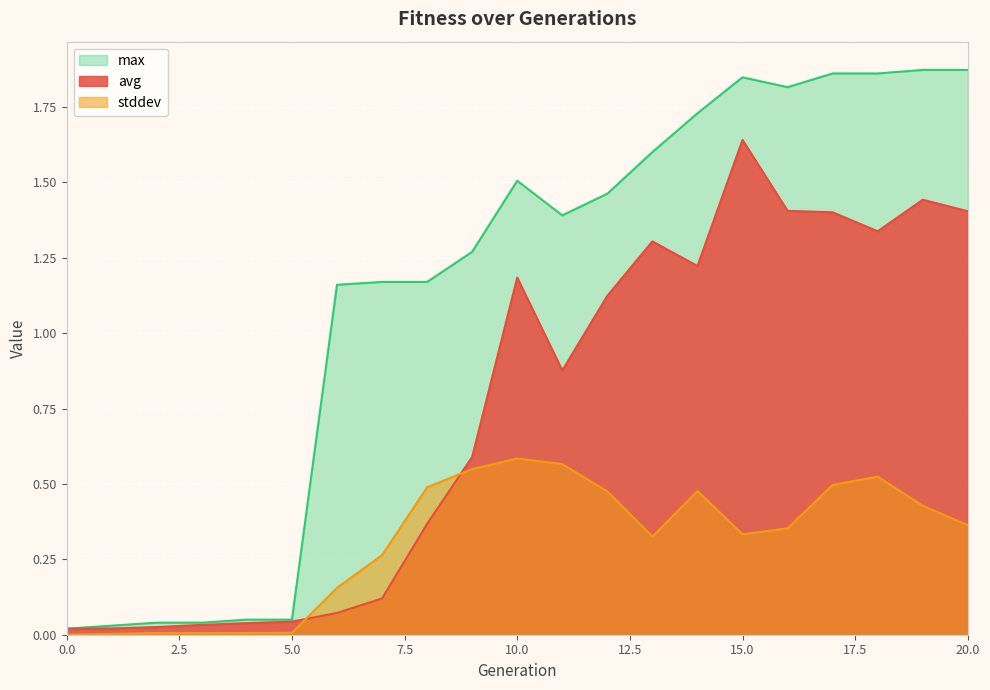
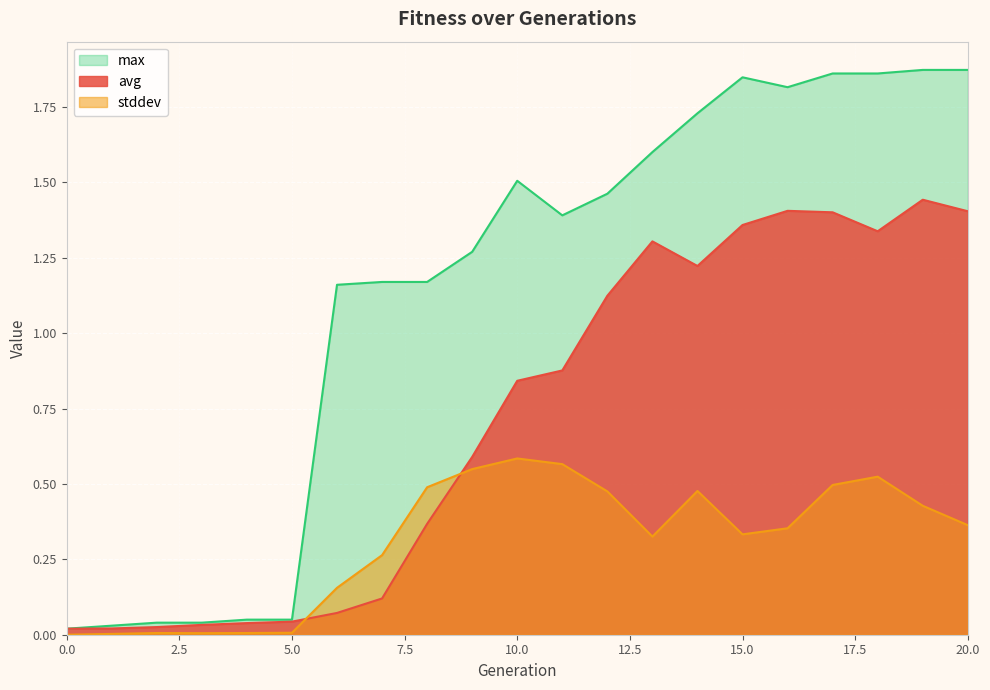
  {
    "max": {
      "10.0": 1.51,
      "15.0": 1.85,
      "20.0": 1.87
    },
    "avg": {
-     "10.0": 1.18,
-     "15.0": 1.64,
+     "10.0": 0.84,
+     "15.0": 1.36,
      "20.0": 1.40
    },
    "stddev": {
      "0.0": 0.00,
      "5.0": 0.01,
      "10.0": 0.58,
      "15.0": 0.33,
      "20.0": 0.36
    }
  }
